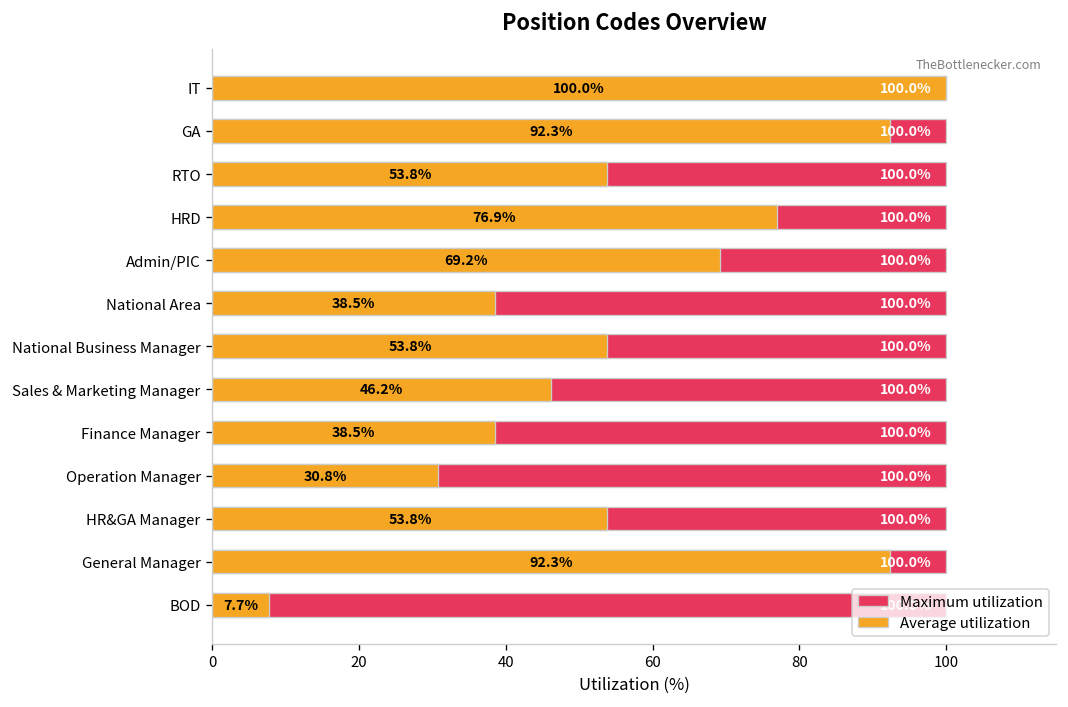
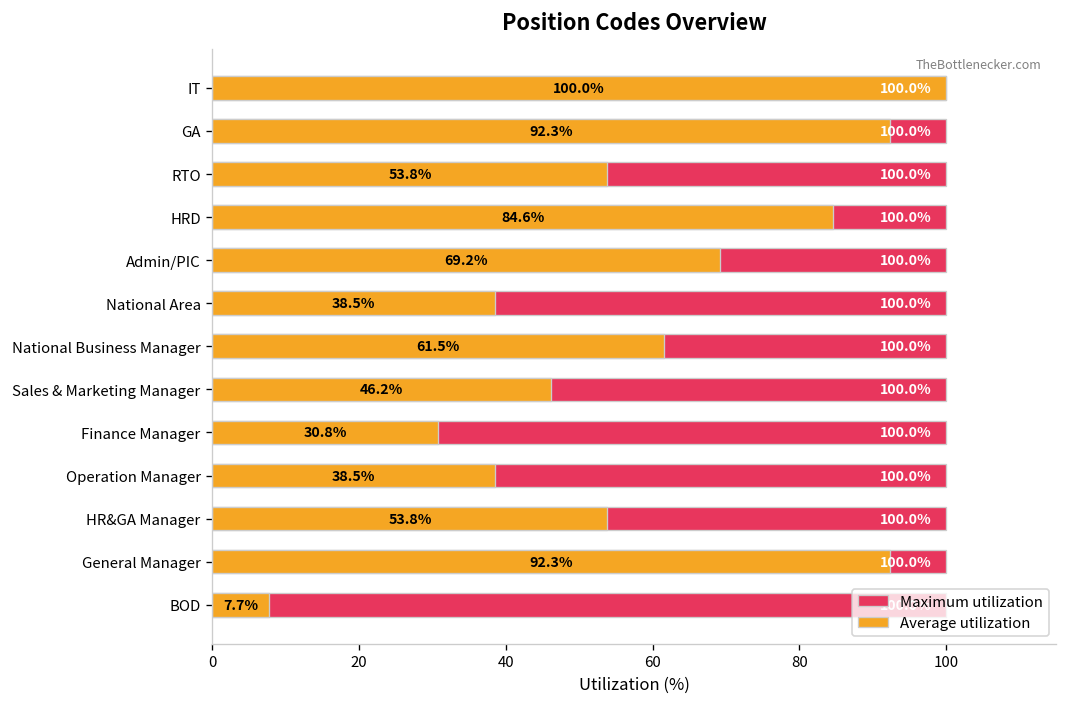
  {
    "Maximum utilization": {
      "IT": "100.0%",
      "GA": "100.0%",
      "RTO": "100.0%",
      "HRD": "100.0%",
      "Admin/PIC": "100.0%",
      "National Area": "100.0%",
      "National Business Manager": "100.0%",
      "Sales & Marketing Manager": "100.0%",
      "Finance Manager": "100.0%",
      "Operation Manager": "100.0%",
      "HR&GA Manager": "100.0%",
      "General Manager": "100.0%"
    },
    "Average utilization": {
      "IT": "100.0%",
-     "HRD": "76.9%",
-     "National Business Manager": "53.8%",
-     "Finance Manager": "38.5%",
-     "Operation Manager": "30.8%"
+     "HRD": "84.6%",
+     "National Business Manager": "61.5%",
+     "Finance Manager": "30.8%",
+     "Operation Manager": "38.5%"
    }
  }
